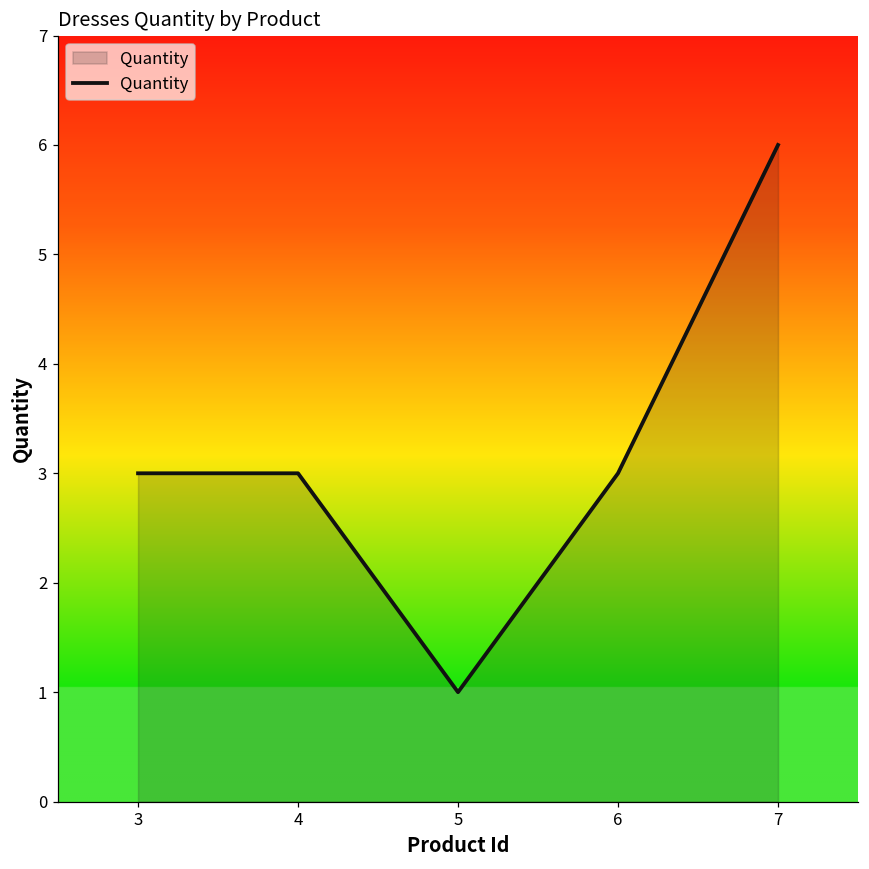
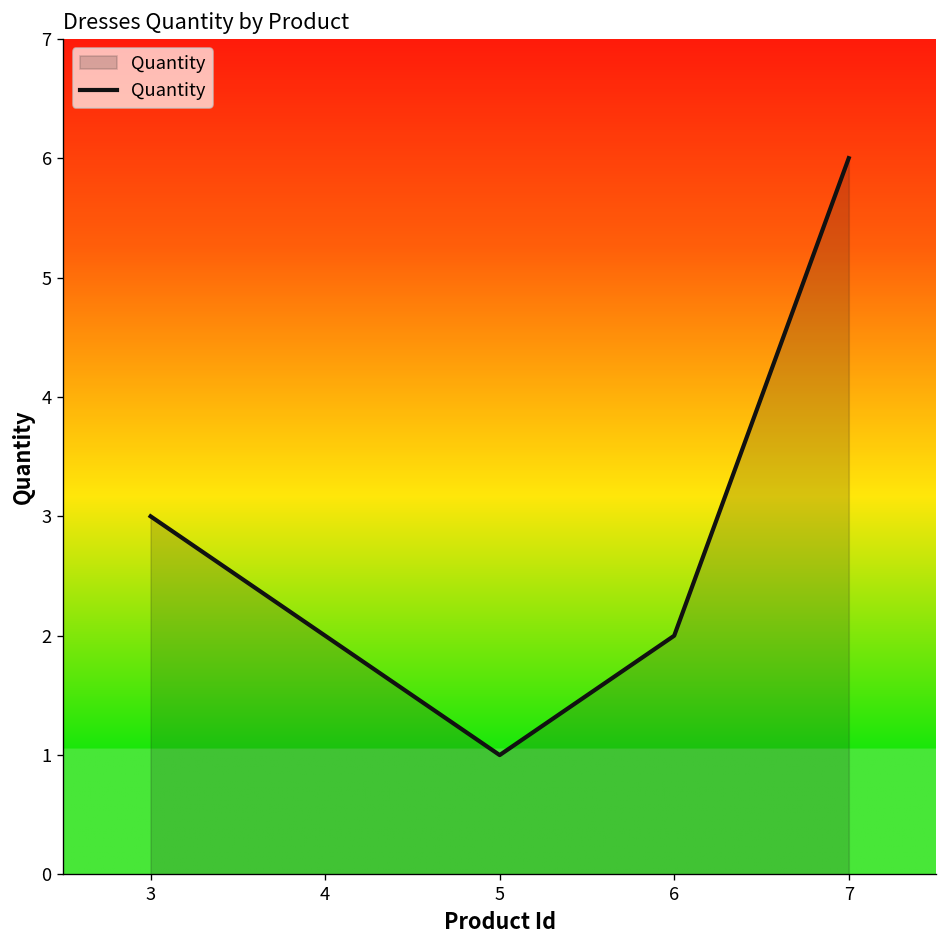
  {
    "3": 3,
-   "4": 3,
+   "4": 2,
    "5": 1,
-   "6": 3,
+   "6": 2,
    "7": 6
  }
